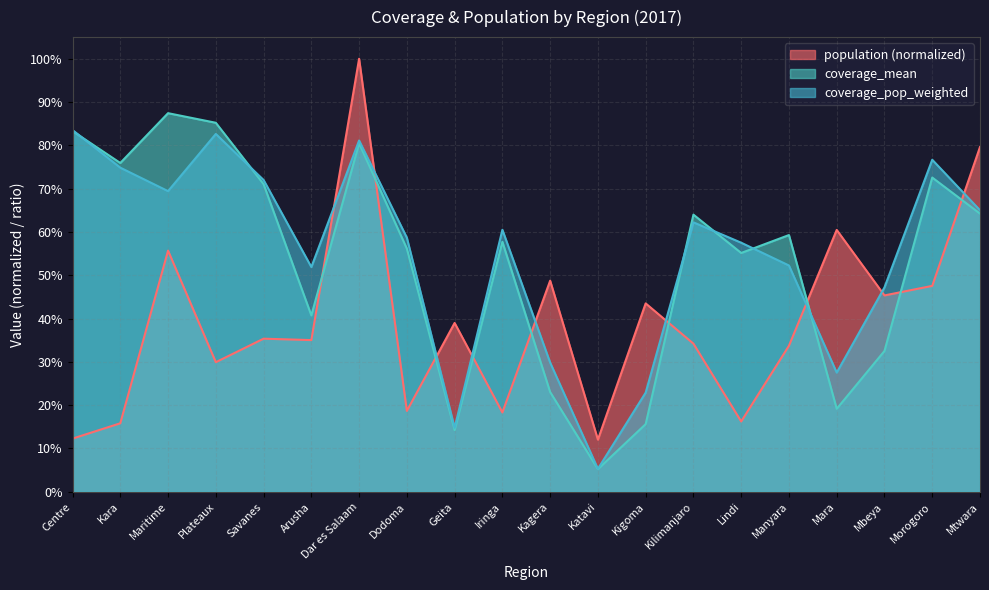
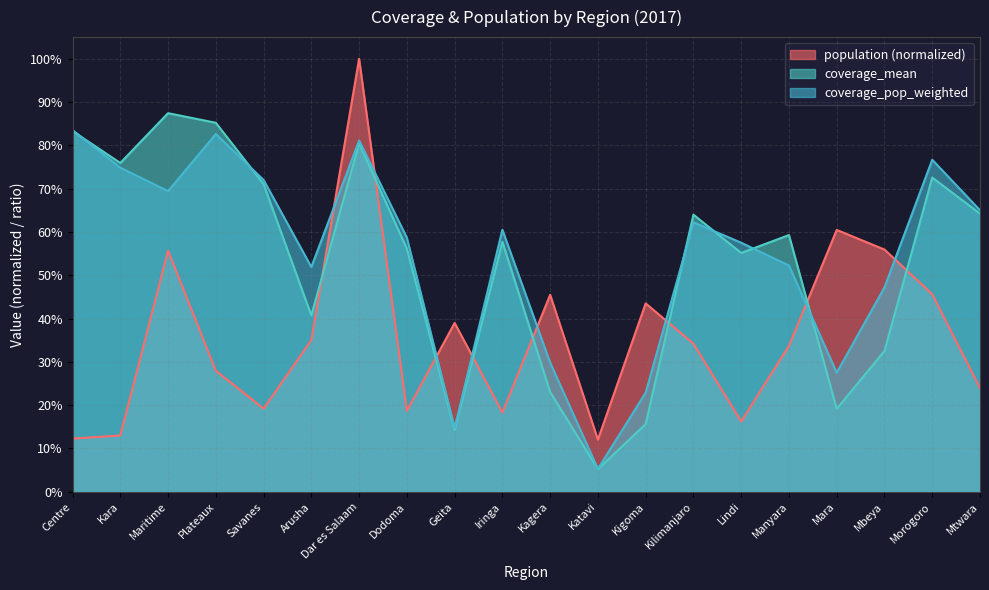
  {
    "population (normalized)": {
      "Centre": "12%",
-     "Kara": "16%",
+     "Kara": "13%",
      "Maritime": "56%",
-     "Plateaux": "30%",
-     "Savanes": "35%",
+     "Plateaux": "28%",
+     "Savanes": "19%",
      "Arusha": "35%",
      "Dar es Salaam": "100%",
      "Dodoma": "19%",
      "Geita": "39%",
      "Iringa": "18%",
-     "Kagera": "49%",
+     "Kagera": "45%",
      "Katavi": "12%",
      "Kigoma": "44%",
      "Kilimanjaro": "34%",
      "Lindi": "16%",
      "Manyara": "34%",
      "Mara": "60%",
-     "Mbeya": "45%",
-     "Morogoro": "48%",
-     "Mtwara": "80%"
+     "Mbeya": "56%",
+     "Morogoro": "46%",
+     "Mtwara": "24%"
    }
  }
